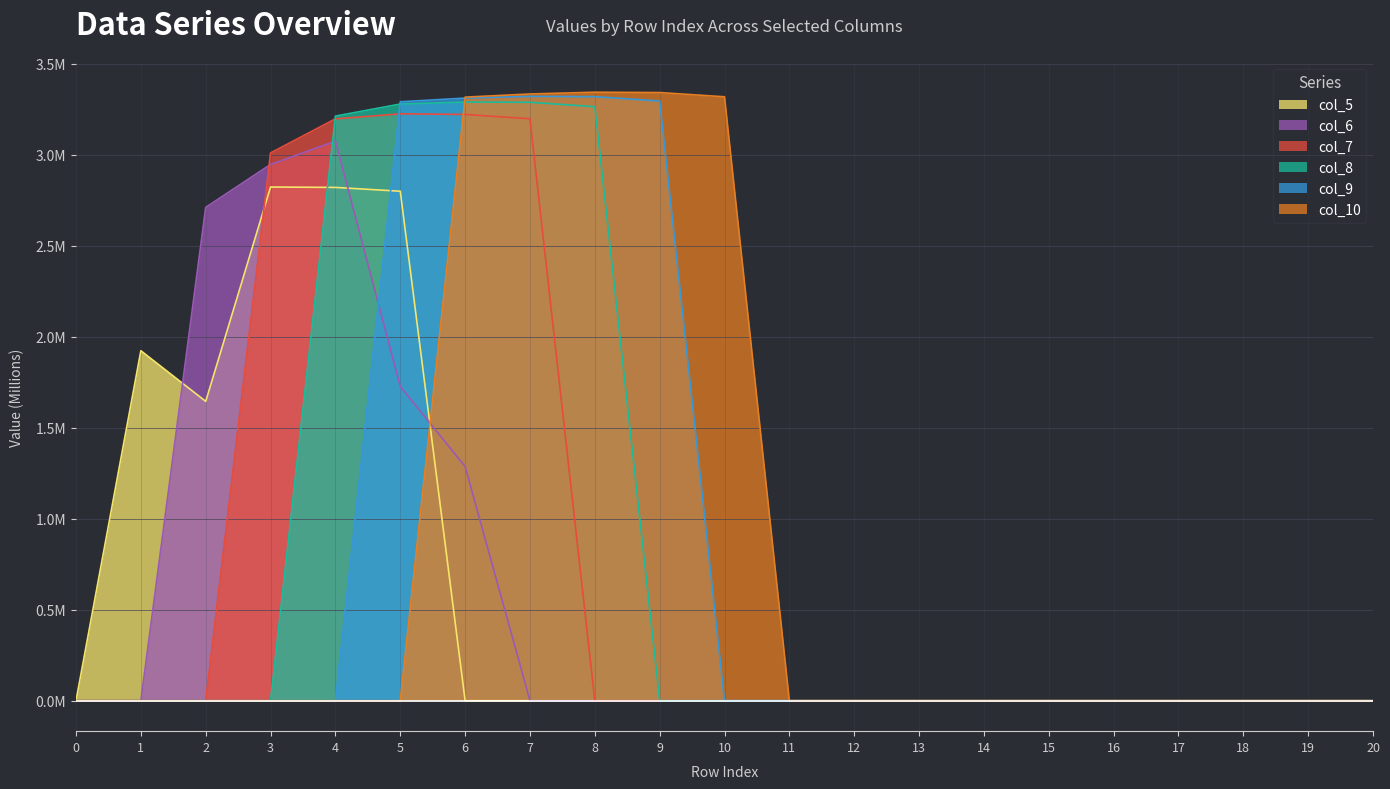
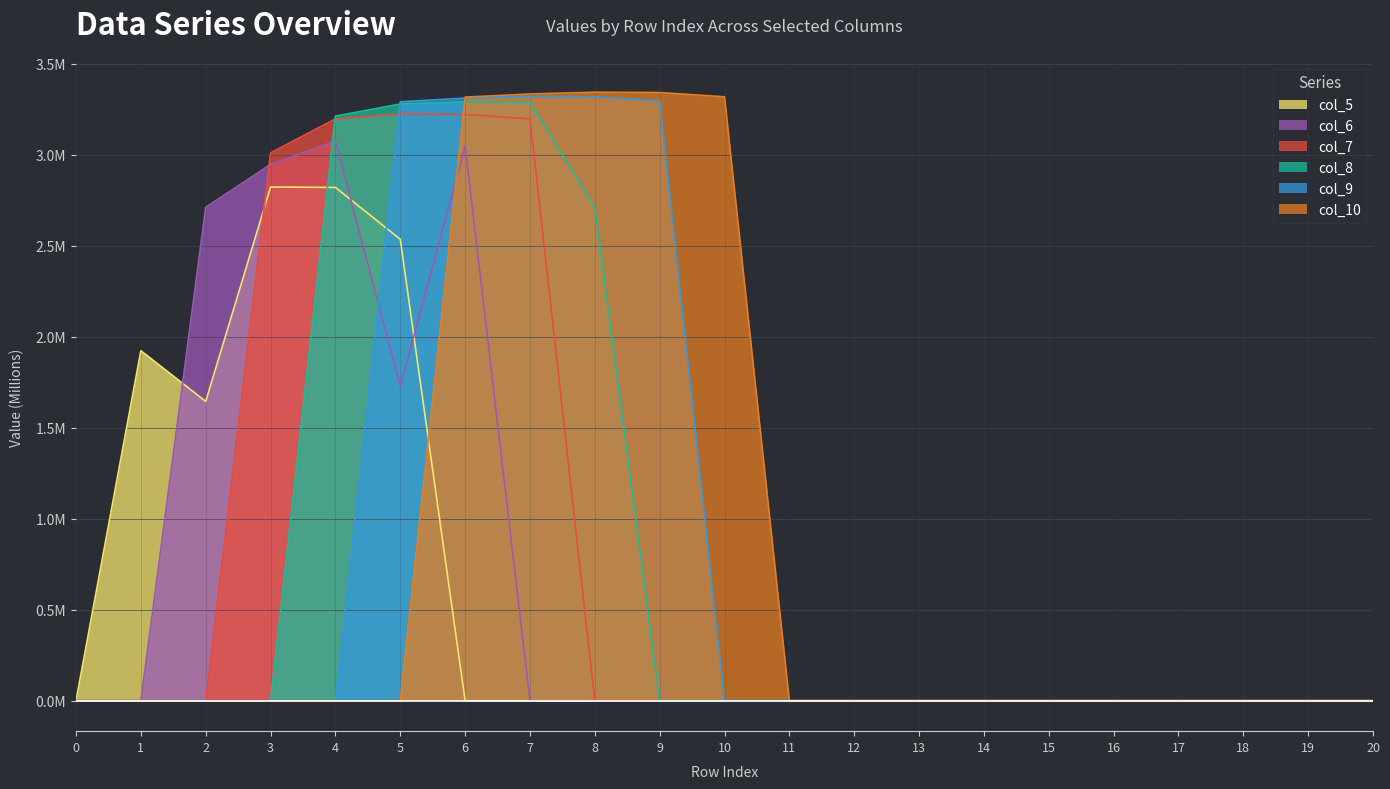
  {
    "col_5": {
      "1": 1920000,
      "2": 1640000,
      "3": 2820000,
      "4": 2820000,
-     "5": 2800000,
+     "5": 2540000,
      "6": 0
    },
    "col_6": {
      "2": 2710000,
      "3": 2950000,
      "4": 3070000,
      "5": 1730000,
-     "6": 1290000
+     "6": 3050000
    },
    "col_8": {
      "4": 3210000,
      "6": 3290000,
      "7": 3290000,
-     "8": 3260000
+     "8": 2710000
    },
    "col_9": {
      "8": 3320000,
      "9": 3300000
    }
  }
